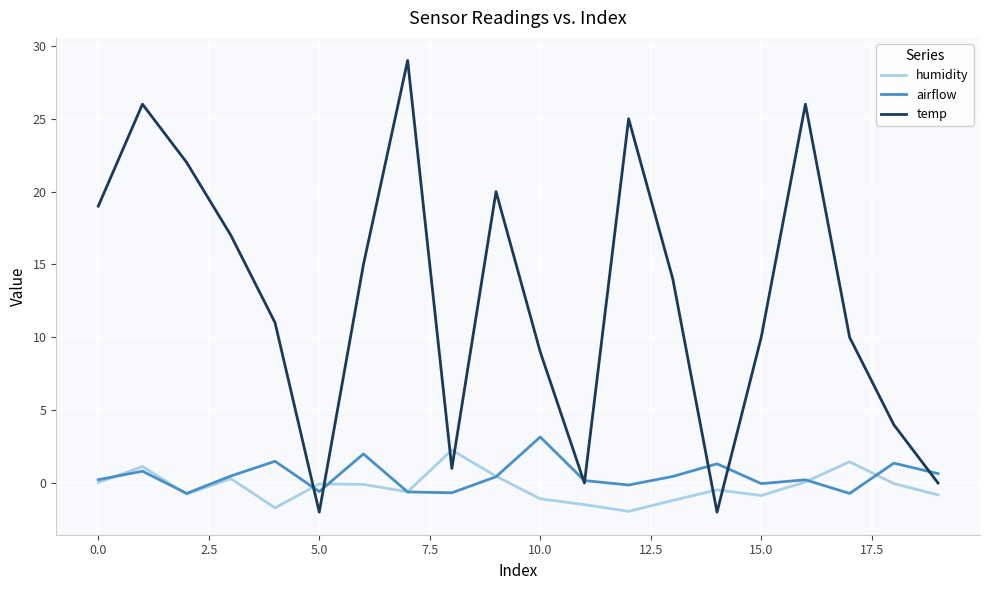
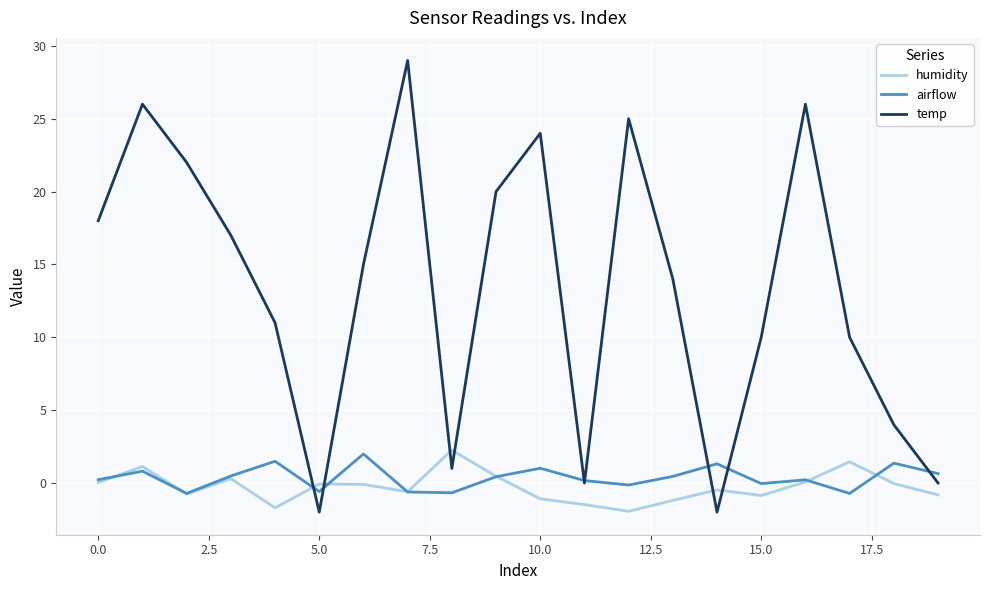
  {
    "humidity": {
      "0.0": 0.0,
      "5.0": -0.1,
      "10.0": -1.1,
      "15.0": -0.9
    },
    "airflow": {
      "0.0": 0.2,
      "5.0": -0.6,
-     "10.0": 3.2,
+     "10.0": 1.0,
      "15.0": 0.0
    },
    "temp": {
-     "0.0": 19,
+     "0.0": 18,
      "5.0": -2,
-     "10.0": 9,
+     "10.0": 24,
      "15.0": 10
    }
  }
